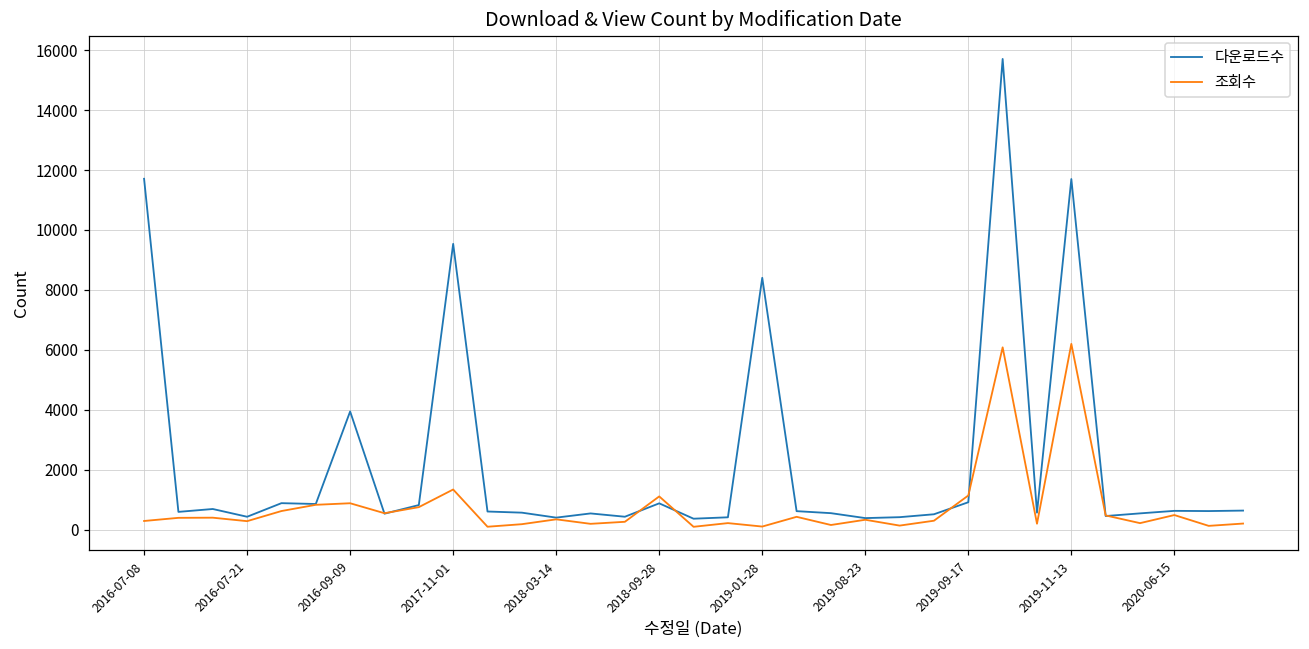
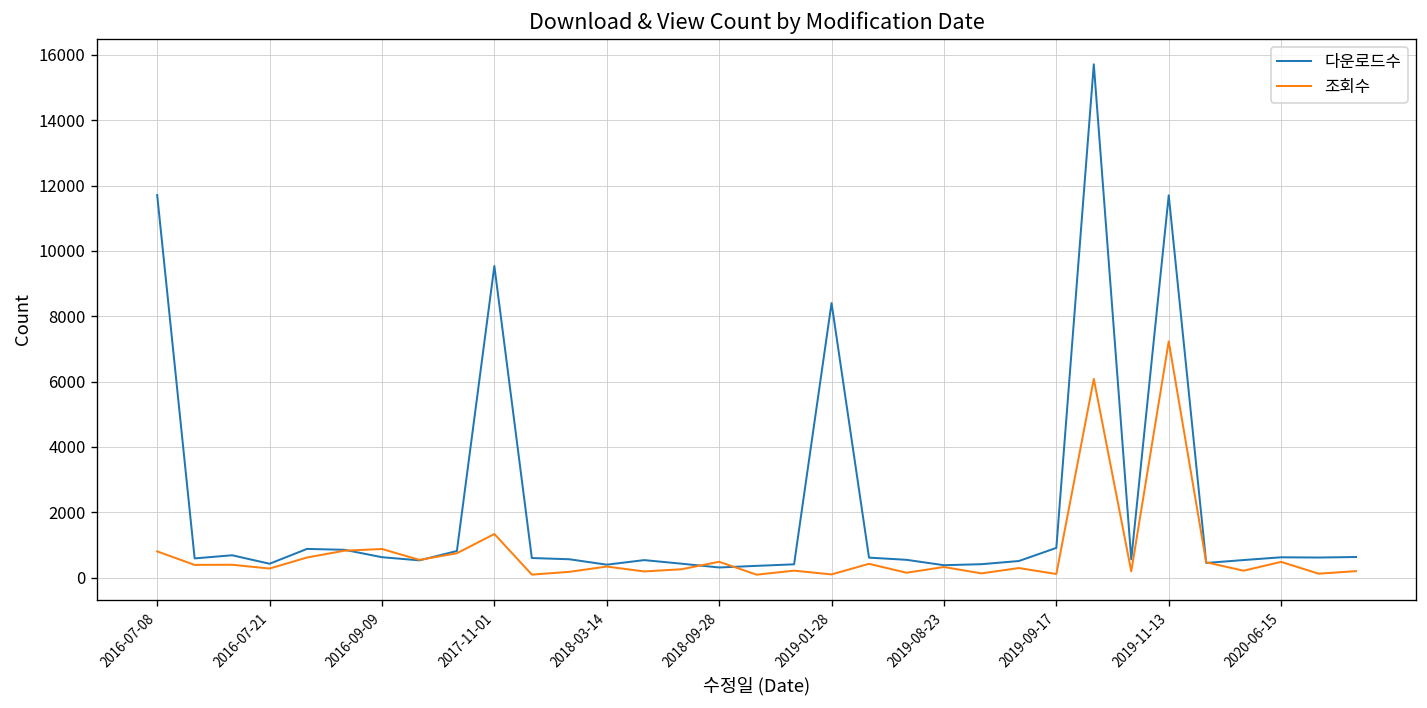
  {
    "다운로드수": {
      "2016-07-08": 11700,
      "2016-07-21": 400,
-     "2016-09-09": 3900,
+     "2016-09-09": 600,
      "2017-11-01": 9500,
-     "2018-09-28": 900,
+     "2018-09-28": 300,
      "2019-01-28": 8400,
      "2019-09-17": 900,
      "2019-11-13": 11700,
      "2020-06-15": 600
    },
    "조회수": {
-     "2016-07-08": 300,
+     "2016-07-08": 800,
      "2016-07-21": 300,
      "2016-09-09": 900,
      "2017-11-01": 1300,
-     "2018-09-28": 1100,
+     "2018-09-28": 500,
      "2019-01-28": 100,
-     "2019-09-17": 1100,
-     "2019-11-13": 6200,
+     "2019-09-17": 100,
+     "2019-11-13": 7200,
      "2020-06-15": 500
    }
  }
